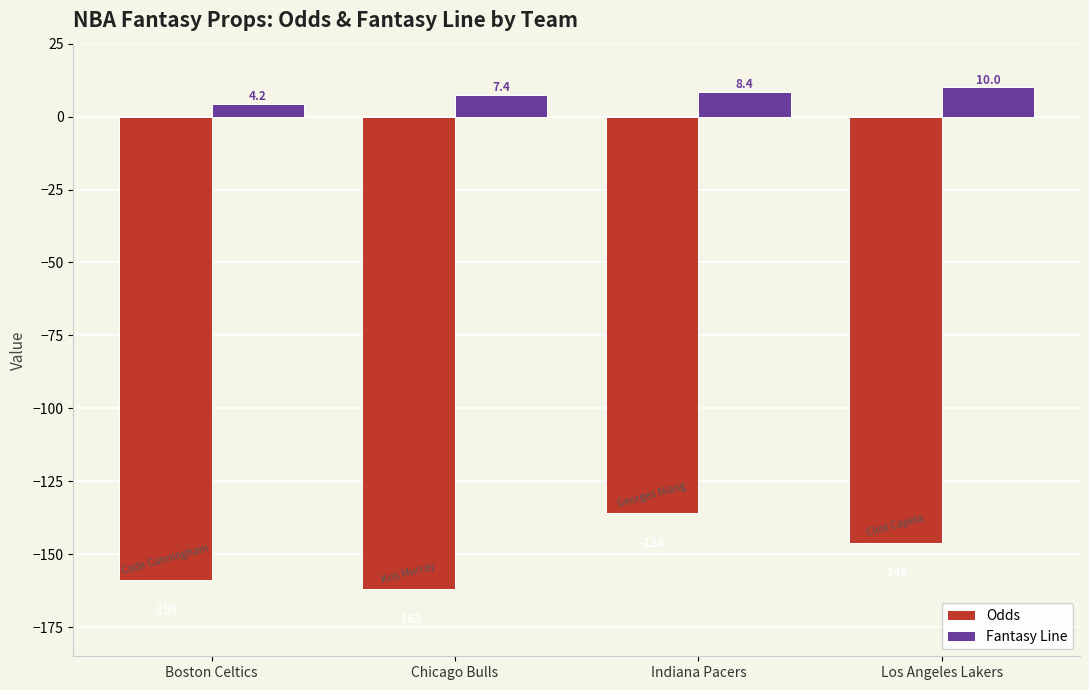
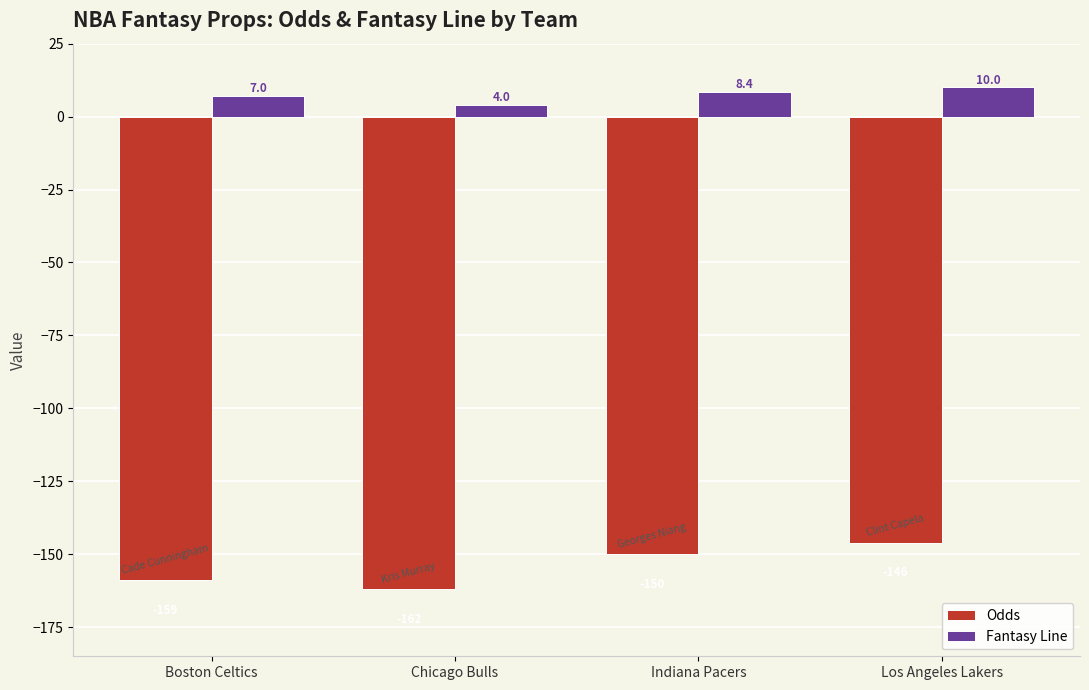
  {
    "Odds": {
      "Boston Celtics": -159,
      "Chicago Bulls": -162,
-     "Indiana Pacers": -136,
+     "Indiana Pacers": -150,
      "Los Angeles Lakers": -146
    },
    "Fantasy Line": {
-     "Boston Celtics": 4.2,
-     "Chicago Bulls": 7.4,
+     "Boston Celtics": 7.0,
+     "Chicago Bulls": 4.0,
      "Indiana Pacers": 8.4,
      "Los Angeles Lakers": 10.0
    }
  }
